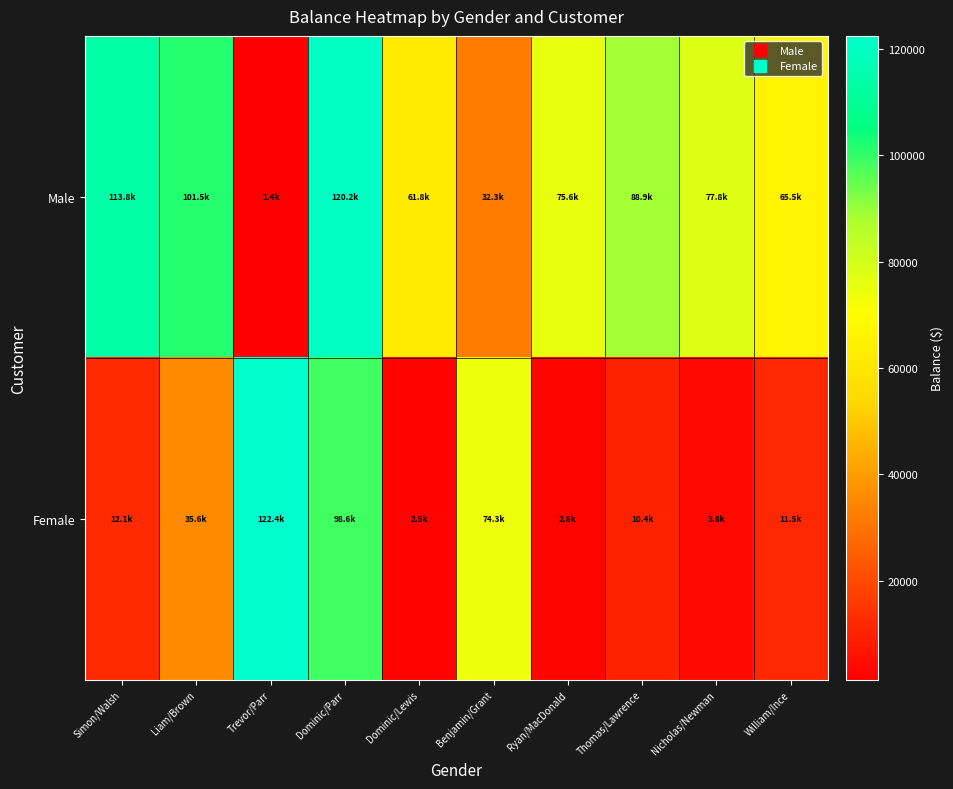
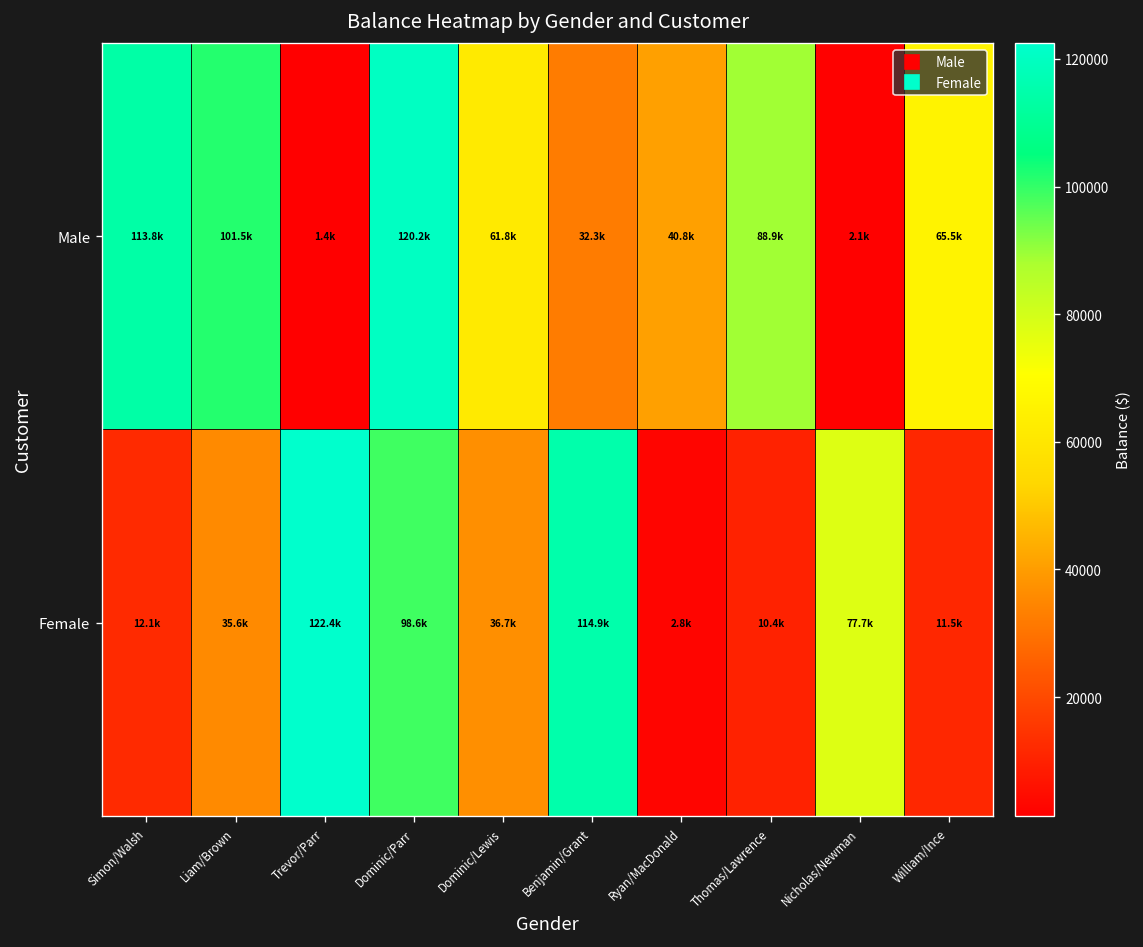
  {
    "Male": {
      "Simon/Walsh": "113.8k",
      "Liam/Brown": "101.5k",
      "Trevor/Parr": "1.4k",
      "Dominic/Parr": "120.2k",
      "Dominic/Lewis": "61.8k",
      "Benjamin/Grant": "32.3k",
-     "Ryan/MacDonald": "75.6k",
+     "Ryan/MacDonald": "40.8k",
      "Thomas/Lawrence": "88.9k",
-     "Nicholas/Newman": "77.8k",
+     "Nicholas/Newman": "2.1k",
      "William/Ince": "65.5k"
    },
    "Female": {
      "Simon/Walsh": "12.1k",
      "Liam/Brown": "35.6k",
      "Trevor/Parr": "122.4k",
      "Dominic/Parr": "98.6k",
-     "Dominic/Lewis": "2.5k",
-     "Benjamin/Grant": "74.3k",
+     "Dominic/Lewis": "36.7k",
+     "Benjamin/Grant": "114.9k",
      "Ryan/MacDonald": "2.8k",
      "Thomas/Lawrence": "10.4k",
-     "Nicholas/Newman": "3.8k",
+     "Nicholas/Newman": "77.7k",
      "William/Ince": "11.5k"
    }
  }
